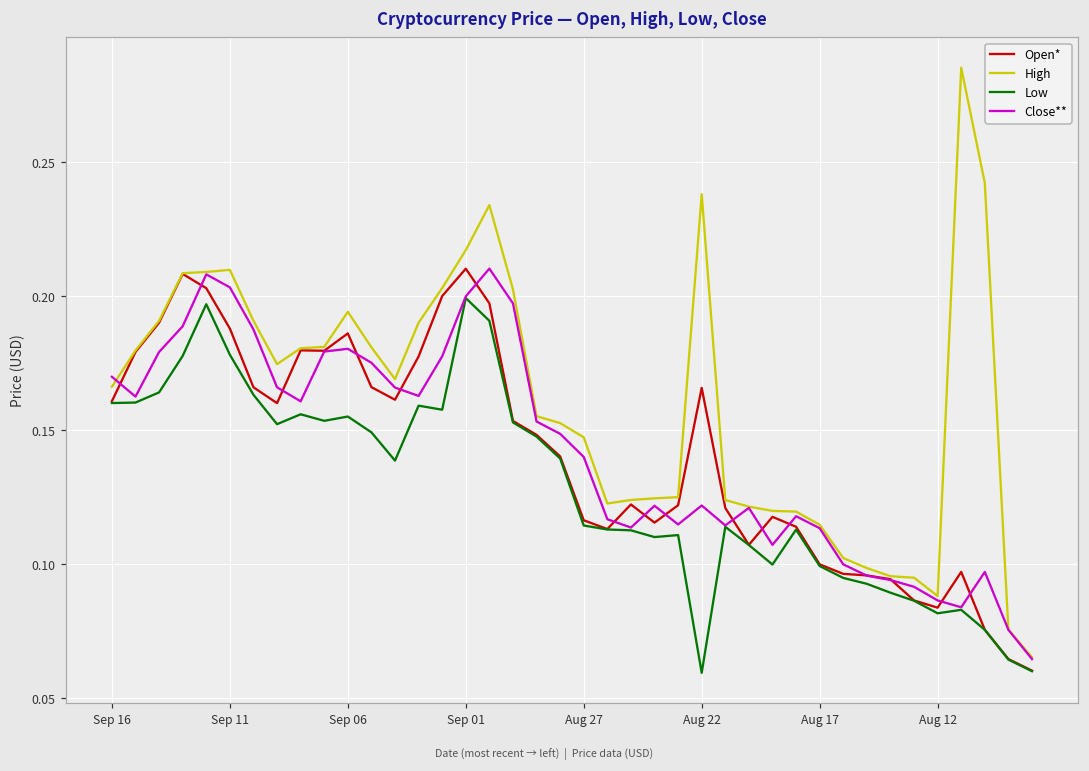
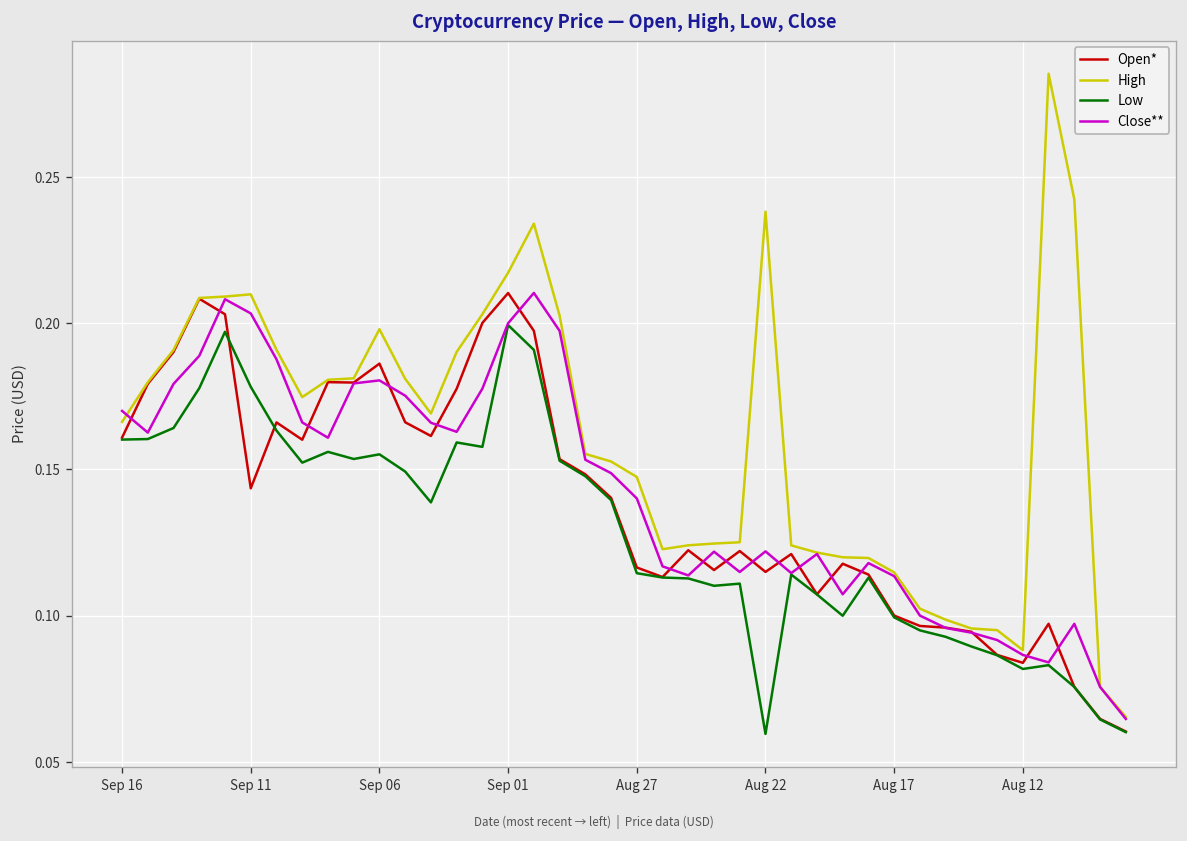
  {
    "Open*": {
-     "Sep 11": 0.188,
+     "Sep 11": 0.144,
      "Sep 06": 0.186,
      "Sep 01": 0.210,
      "Aug 27": 0.116,
-     "Aug 22": 0.166,
+     "Aug 22": 0.115,
      "Aug 12": 0.084
    },
    "High": {
      "Sep 16": 0.166,
      "Sep 11": 0.210,
-     "Sep 06": 0.194,
+     "Sep 06": 0.198,
      "Sep 01": 0.217,
      "Aug 27": 0.147,
      "Aug 22": 0.238,
      "Aug 17": 0.115,
      "Aug 12": 0.088
    },
    "Low": {
      "Sep 11": 0.178,
      "Sep 06": 0.155,
      "Aug 27": 0.115,
      "Aug 22": 0.060,
      "Aug 12": 0.082
    },
    "Close**": {
      "Sep 16": 0.170,
      "Sep 11": 0.203,
      "Sep 06": 0.180,
      "Aug 27": 0.140,
      "Aug 22": 0.122,
      "Aug 17": 0.114,
      "Aug 12": 0.087
    }
  }
